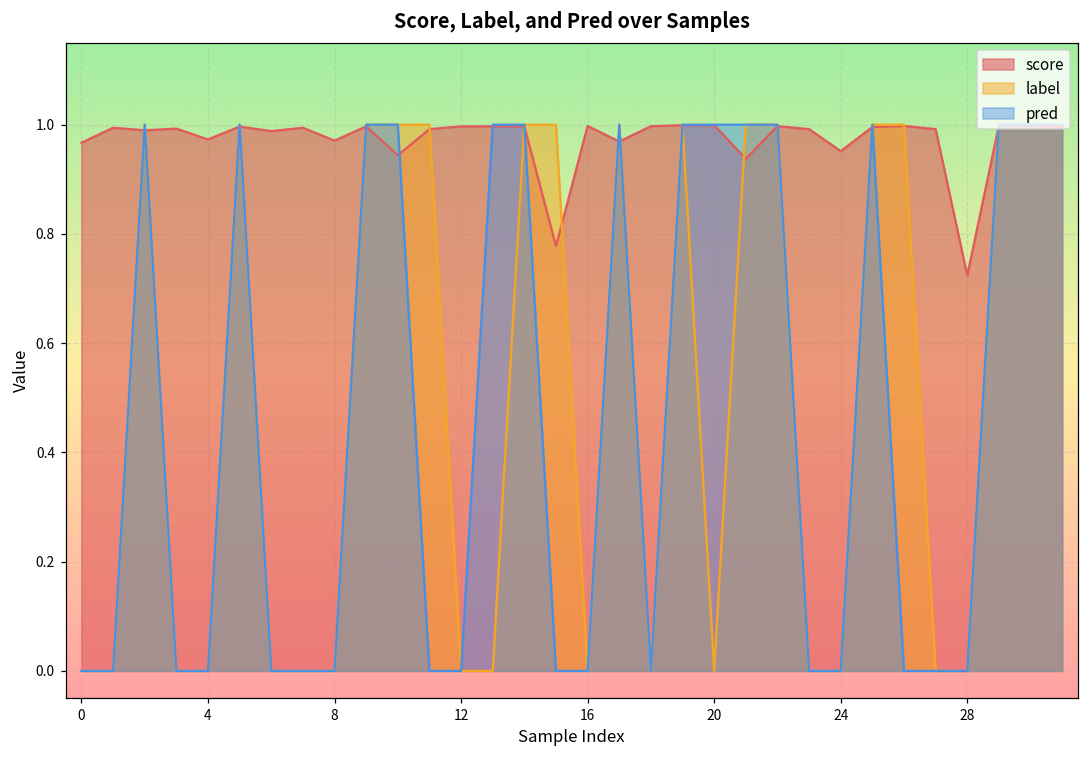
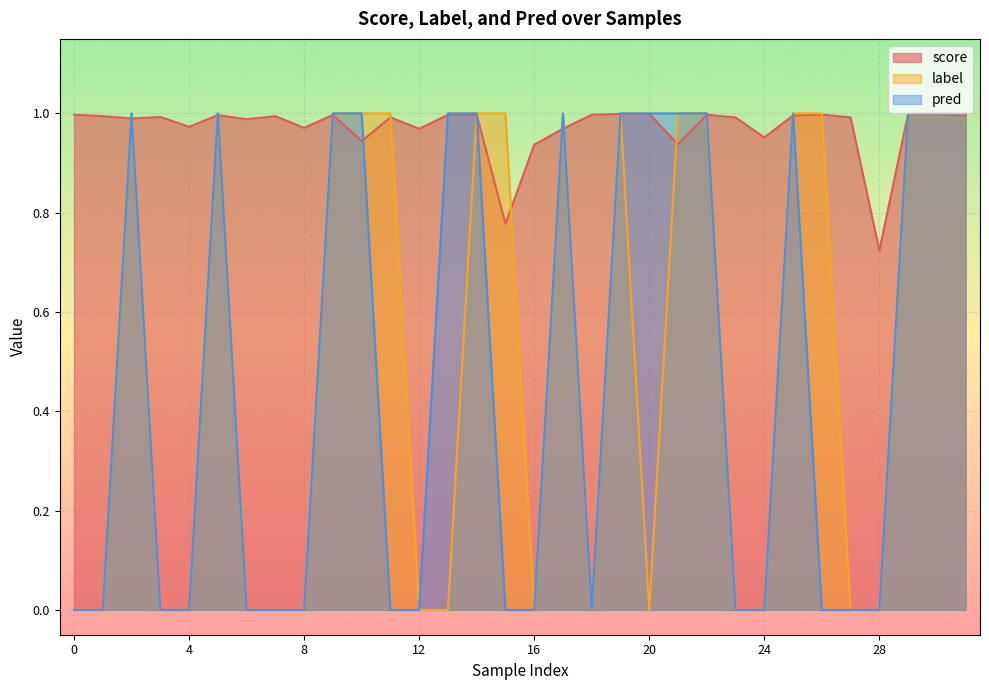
  {
    "score": {
-     "0": 0.97,
+     "0": 1.00,
      "4": 0.97,
      "8": 0.97,
-     "12": 1.00,
-     "16": 1.00,
+     "12": 0.97,
+     "16": 0.94,
      "24": 0.95,
      "28": 0.72
    },
    "label": {
      "20": 0.00
    }
  }
